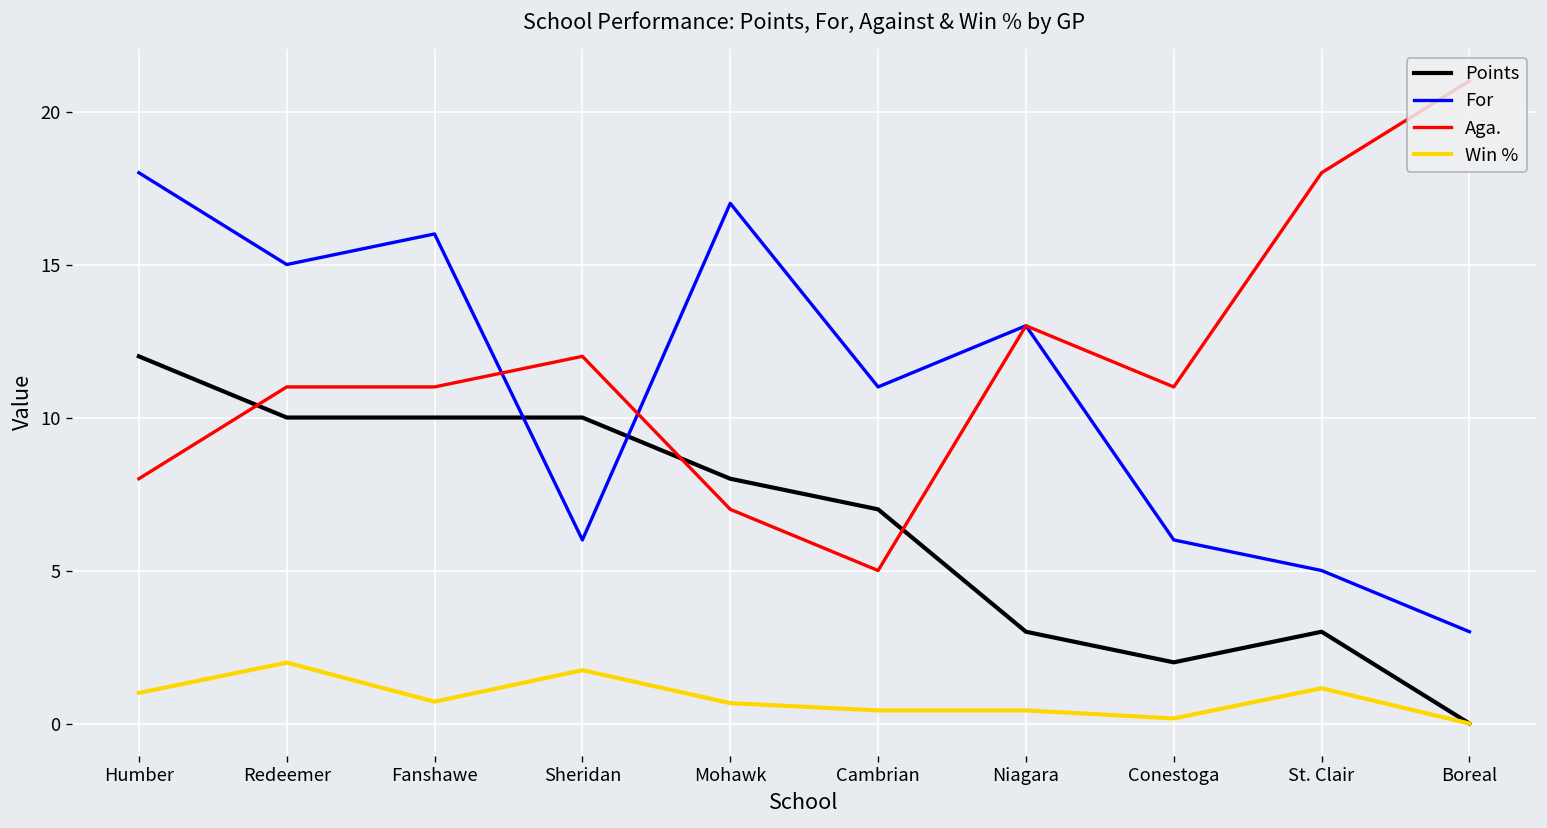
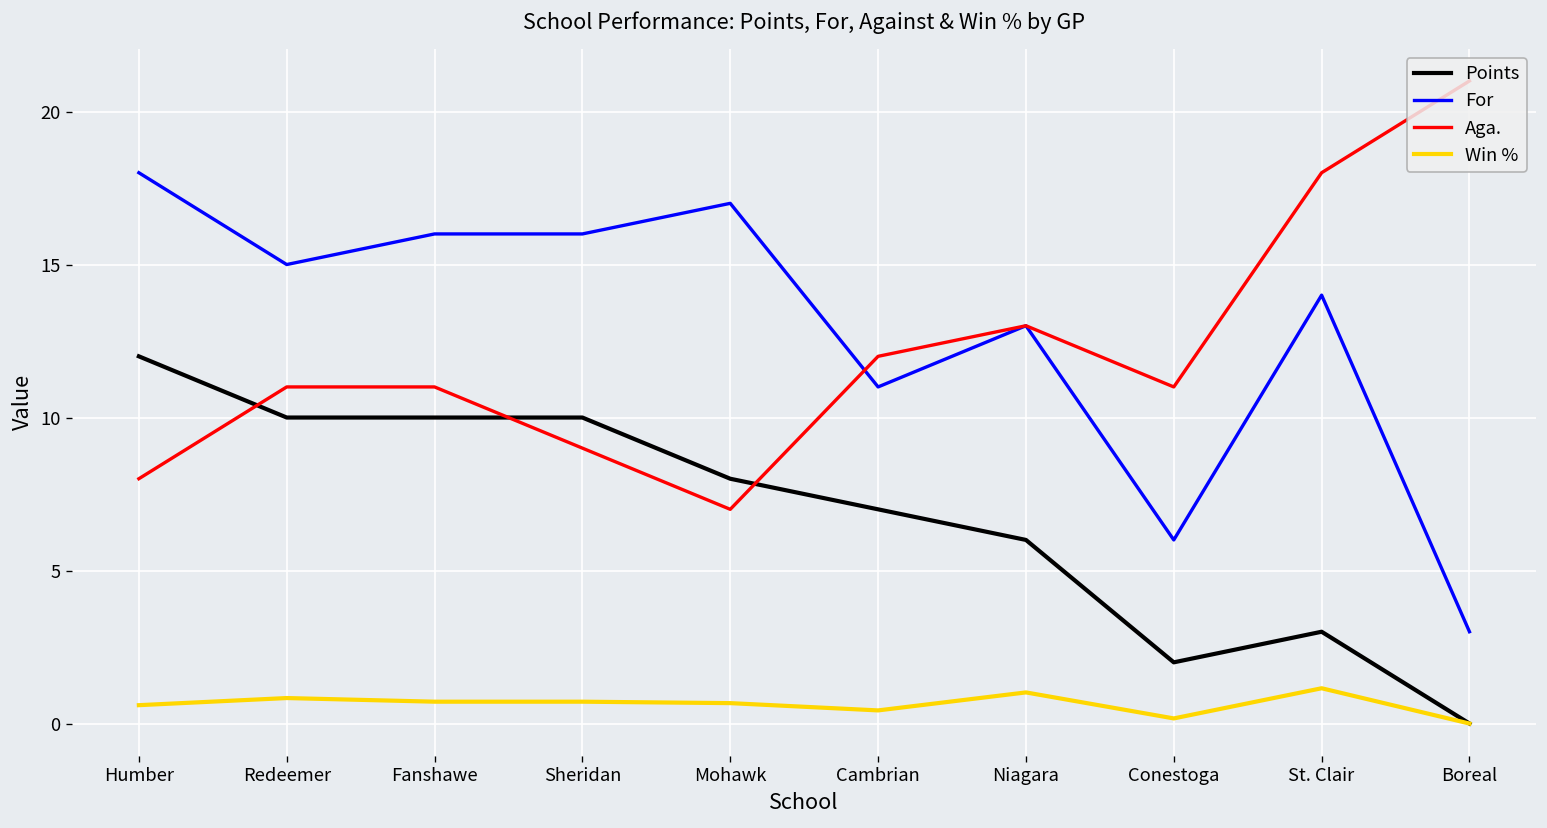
  {
    "Points": {
      "Humber": 12,
      "Redeemer": 10,
      "Fanshawe": 10,
      "Sheridan": 10,
      "Mohawk": 8,
      "Cambrian": 7,
-     "Niagara": 3,
+     "Niagara": 6,
      "Conestoga": 2,
      "St. Clair": 3
    },
    "For": {
      "Humber": 18,
      "Redeemer": 15,
      "Fanshawe": 16,
-     "Sheridan": 6,
+     "Sheridan": 16,
      "Mohawk": 17,
      "Cambrian": 11,
      "Conestoga": 6,
-     "St. Clair": 5,
+     "St. Clair": 14,
      "Boreal": 3
    },
    "Aga.": {
      "Humber": 8,
      "Redeemer": 11,
      "Fanshawe": 11,
-     "Sheridan": 12,
+     "Sheridan": 9,
      "Mohawk": 7,
-     "Cambrian": 5,
+     "Cambrian": 12,
      "Conestoga": 11,
      "St. Clair": 18
    },
    "Win %": {
-     "Humber": 1.0,
-     "Redeemer": 2.0,
+     "Humber": 0.6,
+     "Redeemer": 0.8,
      "Fanshawe": 0.7,
-     "Sheridan": 1.7,
+     "Sheridan": 0.7,
      "Mohawk": 0.7,
      "Cambrian": 0.4,
-     "Niagara": 0.4,
+     "Niagara": 1.0,
      "Conestoga": 0.2,
      "St. Clair": 1.2
    }
  }
